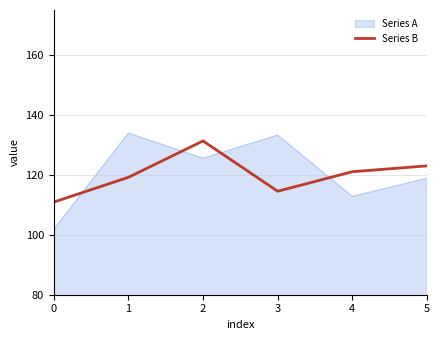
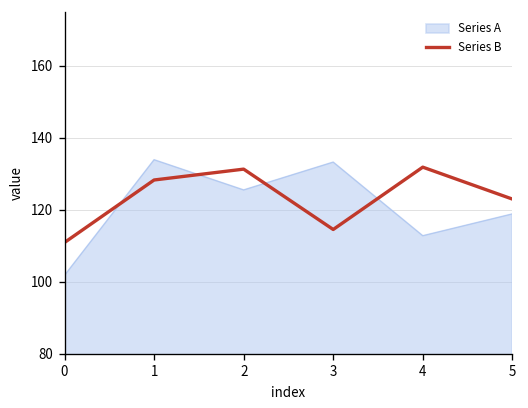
  {
    "Series A": {
      "0": 102,
      "1": 134,
      "2": 126,
      "3": 133,
      "4": 113,
      "5": 119
    },
    "Series B": {
      "0": 111,
-     "1": 119,
+     "1": 128,
      "2": 131,
      "3": 115,
-     "4": 121,
+     "4": 132,
      "5": 123
    }
  }
